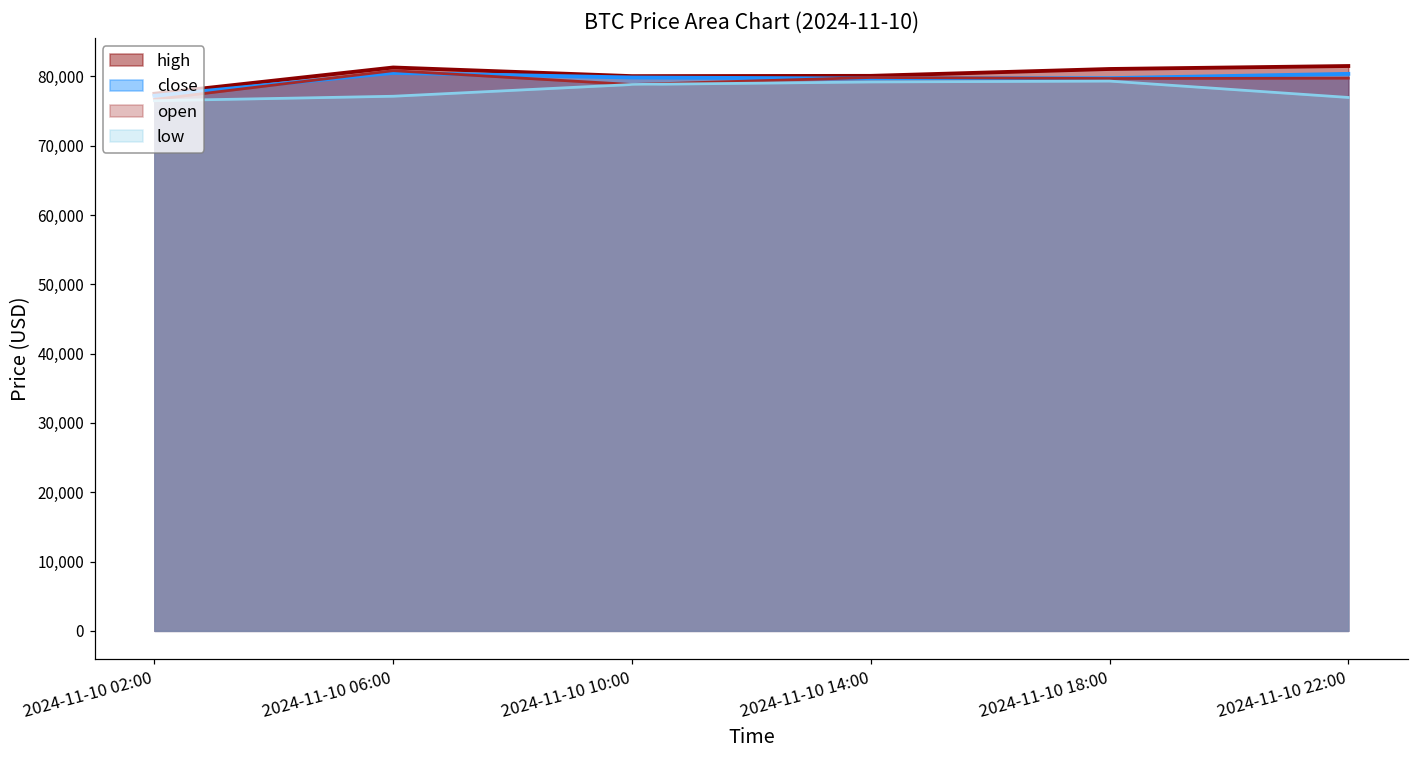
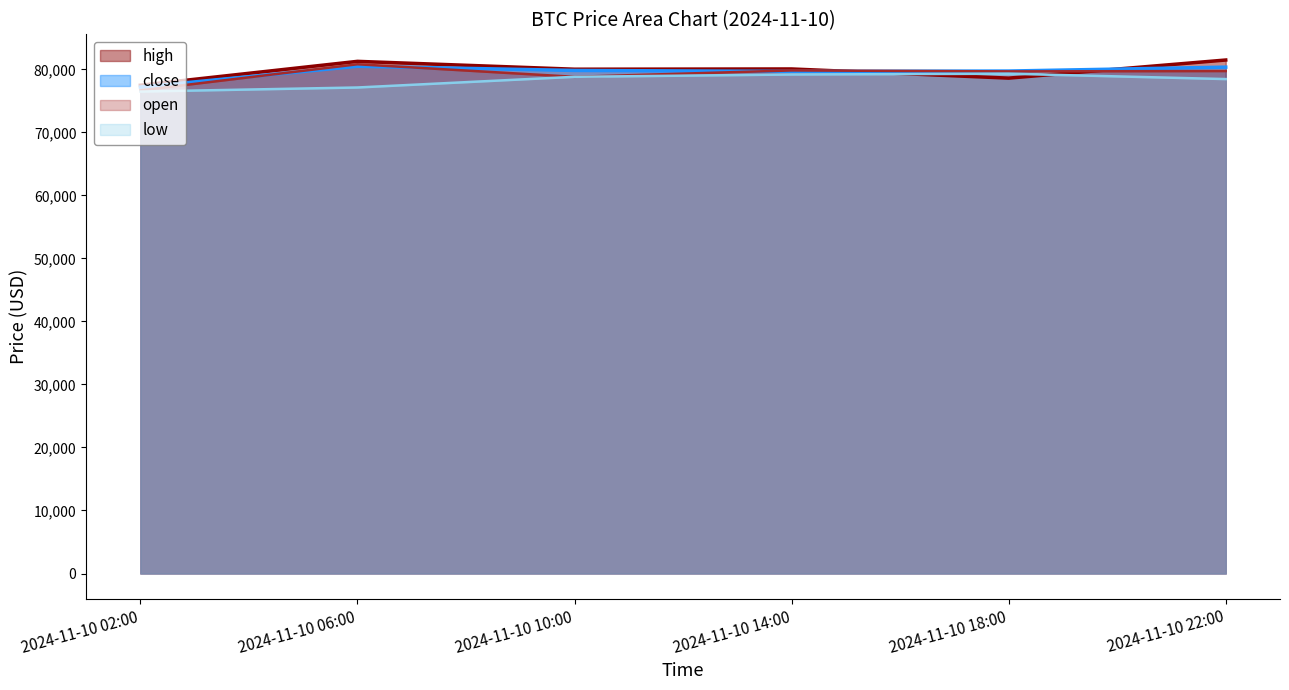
  {
    "high": {
      "2024-11-10 06:00": "81,000",
-     "2024-11-10 18:00": "81,000",
+     "2024-11-10 18:00": "79,000",
      "2024-11-10 22:00": "82,000"
    },
    "close": {
      "2024-11-10 22:00": "80,000"
    },
    "open": {
      "2024-11-10 22:00": "80,000"
    },
    "low": {
      "2024-11-10 06:00": "77,000",
      "2024-11-10 14:00": "79,000",
-     "2024-11-10 22:00": "77,000"
+     "2024-11-10 22:00": "78,000"
    }
  }
